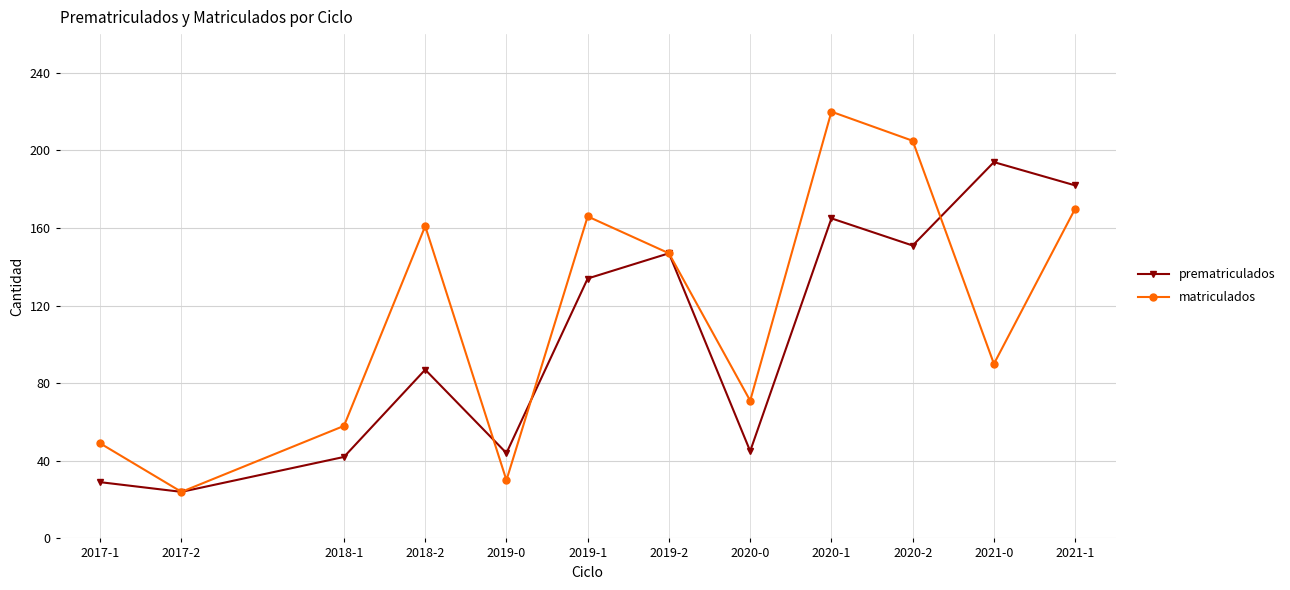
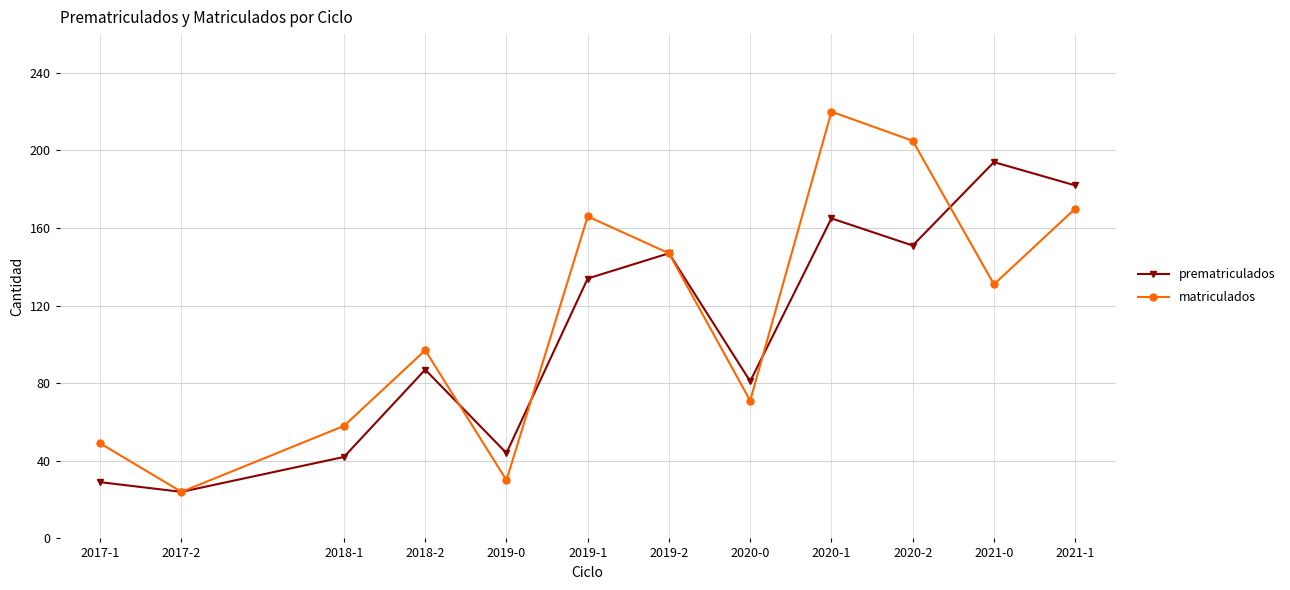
  {
    "prematriculados": {
      "2017-1": 29,
      "2018-1": 42,
      "2018-2": 87,
      "2019-0": 44,
      "2019-1": 134,
-     "2020-0": 45,
+     "2020-0": 81,
      "2020-1": 165,
      "2020-2": 151,
      "2021-0": 194,
      "2021-1": 182
    },
    "matriculados": {
      "2017-1": 49,
      "2018-1": 58,
-     "2018-2": 161,
+     "2018-2": 97,
      "2019-0": 30,
      "2019-1": 166,
      "2020-0": 71,
      "2020-1": 220,
      "2020-2": 205,
-     "2021-0": 90,
+     "2021-0": 131,
      "2021-1": 170
    }
  }
